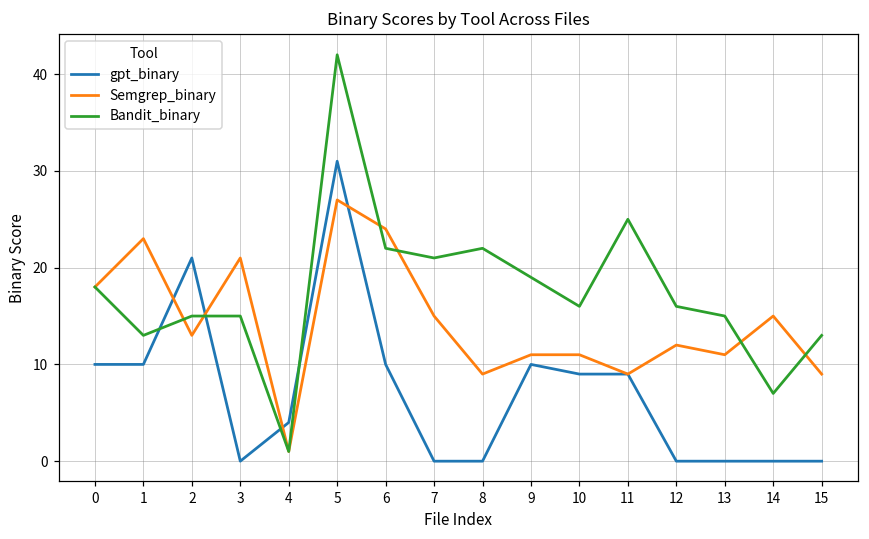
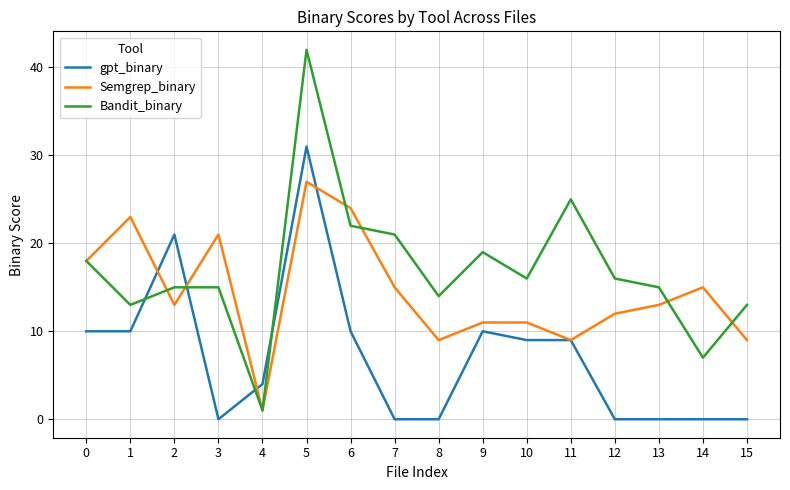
  {
    "gpt_binary": {
      "0": 10,
      "1": 10,
      "2": 21,
      "3": 0,
      "4": 4,
      "5": 31,
      "6": 10,
      "7": 0,
      "8": 0,
      "9": 10,
      "10": 9,
      "12": 0,
      "13": 0,
      "14": 0,
      "15": 0
    },
    "Semgrep_binary": {
      "1": 23,
      "2": 13,
      "3": 21,
      "5": 27,
      "6": 24,
      "7": 15,
      "8": 9,
      "9": 11,
      "10": 11,
      "12": 12,
-     "13": 11,
+     "13": 13,
      "14": 15,
      "15": 9
    },
    "Bandit_binary": {
      "1": 13,
      "2": 15,
      "3": 15,
      "5": 42,
      "6": 22,
      "7": 21,
-     "8": 22,
+     "8": 14,
      "9": 19,
      "10": 16,
      "11": 25,
      "12": 16,
      "13": 15,
      "14": 7,
      "15": 13
    }
  }
